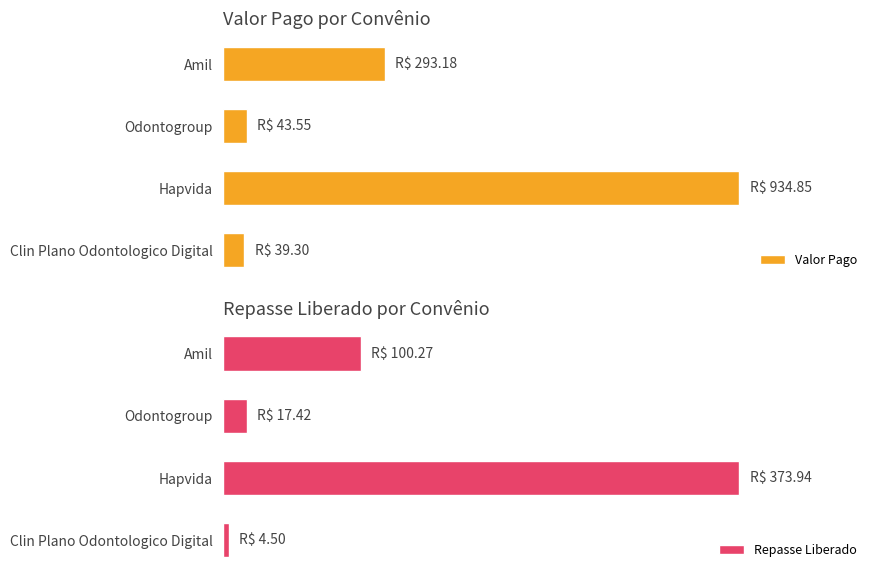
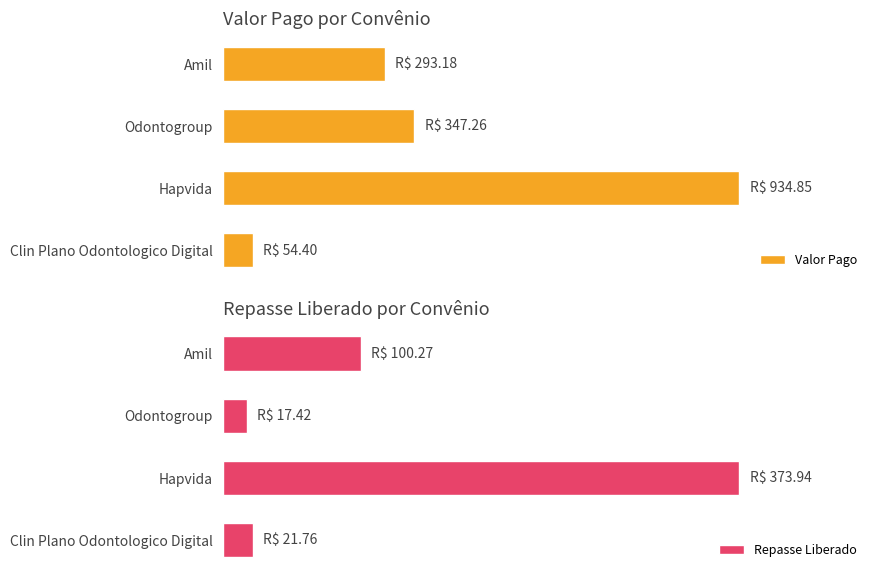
  {
    "Valor Pago por Convênio": {
      "Amil": 293.18,
-     "Odontogroup": 43.55,
+     "Odontogroup": 347.26,
      "Hapvida": 934.85,
-     "Clin Plano Odontologico Digital": 39.30
+     "Clin Plano Odontologico Digital": 54.40
    },
    "Repasse Liberado por Convênio": {
      "Amil": 100.27,
      "Odontogroup": 17.42,
      "Hapvida": 373.94,
-     "Clin Plano Odontologico Digital": 4.50
+     "Clin Plano Odontologico Digital": 21.76
    }
  }
